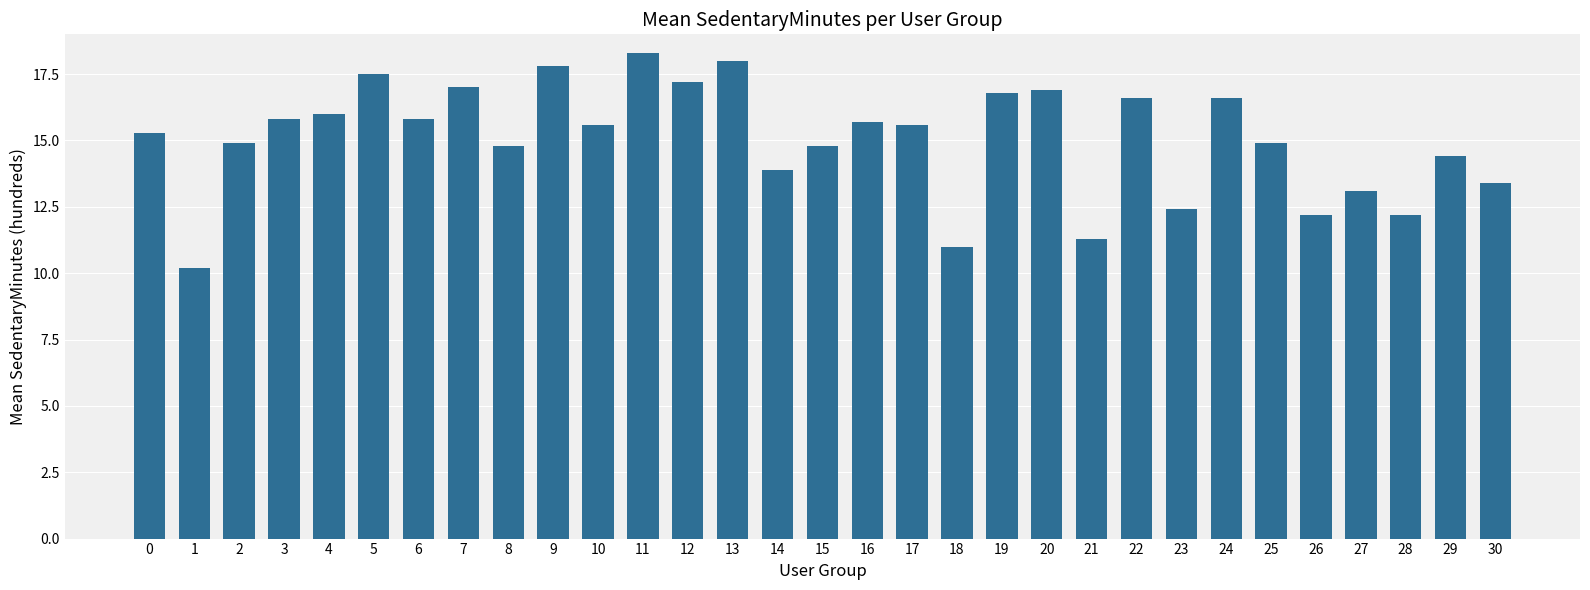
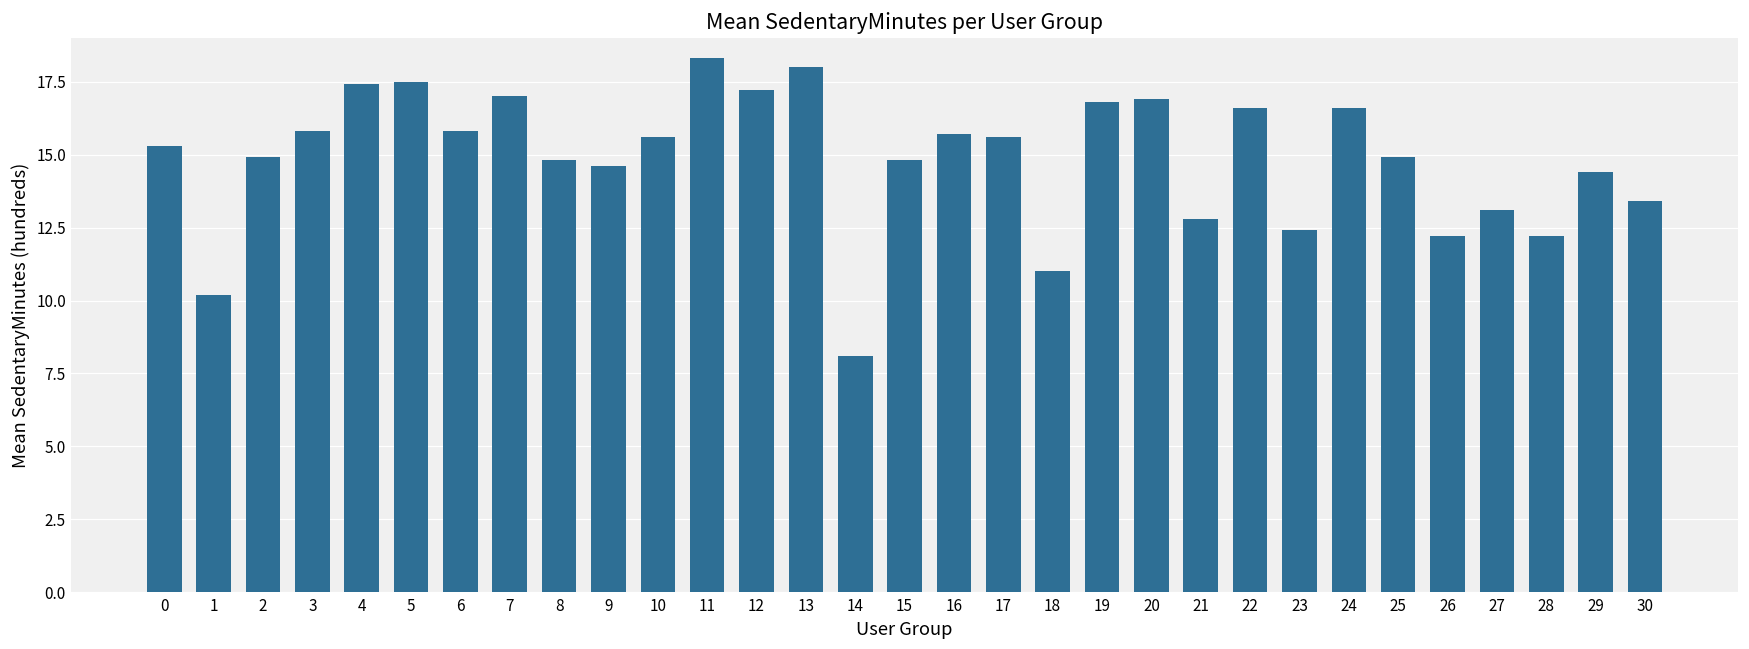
  {
    "0": 15.3,
    "1": 10.2,
    "2": 14.9,
    "3": 15.8,
-   "4": 16.0,
+   "4": 17.4,
    "5": 17.5,
    "6": 15.8,
    "7": 17.0,
    "8": 14.8,
-   "9": 17.8,
+   "9": 14.6,
    "10": 15.6,
    "11": 18.3,
    "12": 17.2,
    "13": 18.0,
-   "14": 13.9,
+   "14": 8.1,
    "15": 14.8,
    "16": 15.7,
    "17": 15.6,
    "18": 11.0,
    "19": 16.8,
    "20": 16.9,
-   "21": 11.3,
+   "21": 12.8,
    "22": 16.6,
    "23": 12.4,
    "24": 16.6,
    "25": 14.9,
    "26": 12.2,
    "27": 13.1,
    "28": 12.2,
    "29": 14.4,
    "30": 13.4
  }
